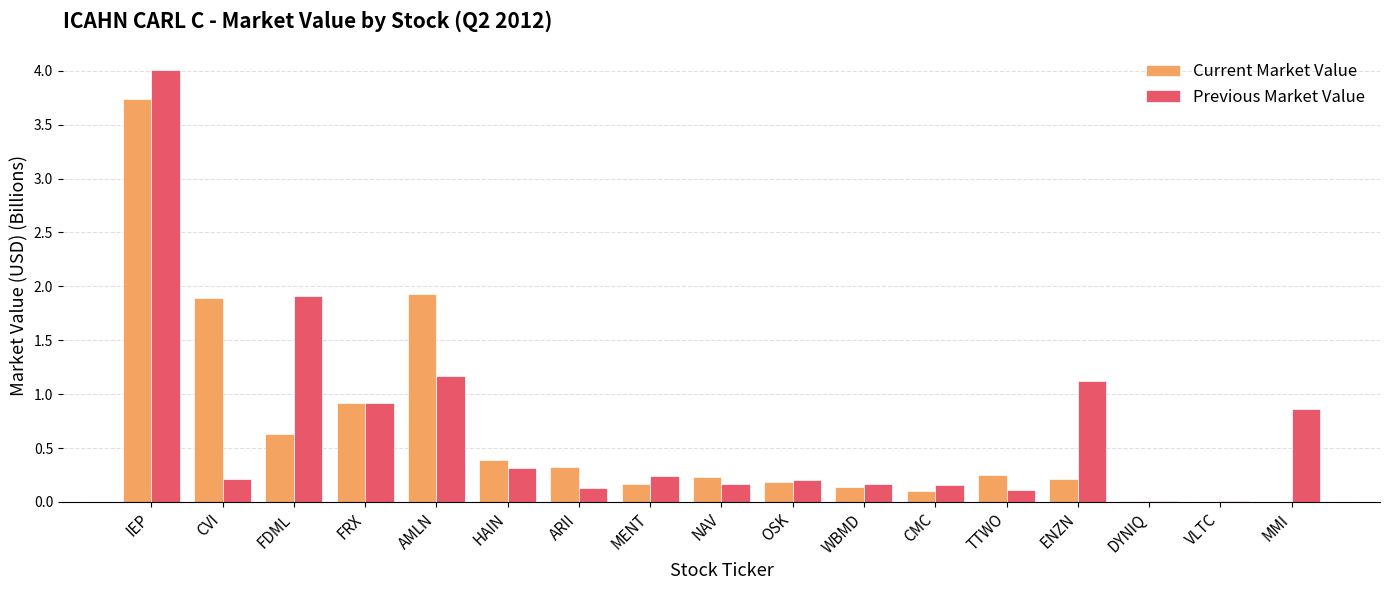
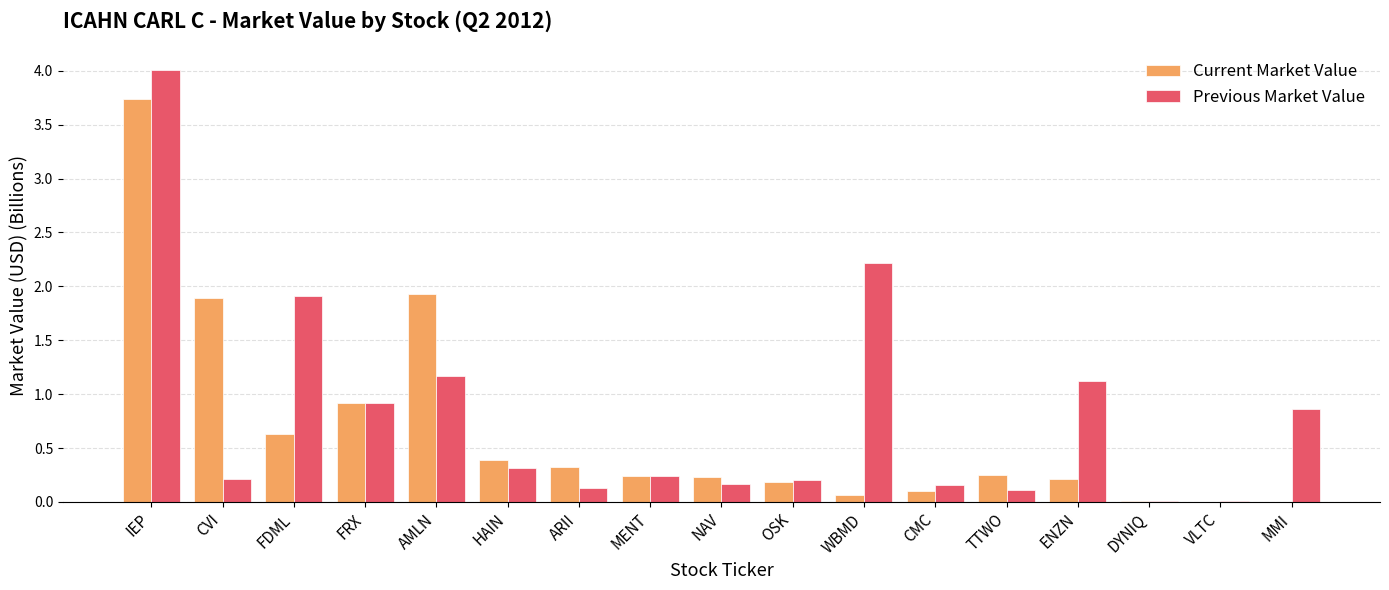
  {
    "Current Market Value": {
      "IEP": 3.74,
      "CVI": 1.89,
      "FDML": 0.63,
      "FRX": 0.92,
      "AMLN": 1.93,
      "HAIN": 0.39,
      "ARII": 0.32,
-     "MENT": 0.16,
+     "MENT": 0.24,
      "NAV": 0.23,
      "OSK": 0.18,
-     "WBMD": 0.14,
+     "WBMD": 0.06,
      "CMC": 0.10,
      "TTWO": 0.25,
      "ENZN": 0.21,
      "MMI": 0.00
    },
    "Previous Market Value": {
      "IEP": 4.01,
      "CVI": 0.21,
      "FDML": 1.91,
      "FRX": 0.91,
      "AMLN": 1.17,
      "HAIN": 0.31,
      "ARII": 0.13,
      "MENT": 0.24,
      "NAV": 0.17,
      "OSK": 0.20,
-     "WBMD": 0.17,
+     "WBMD": 2.21,
      "CMC": 0.15,
      "TTWO": 0.11,
      "ENZN": 1.13,
      "MMI": 0.86
    }
  }
